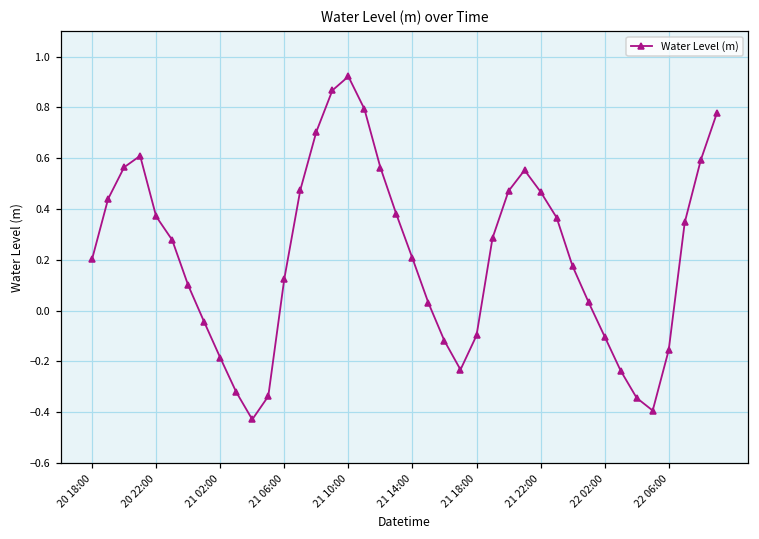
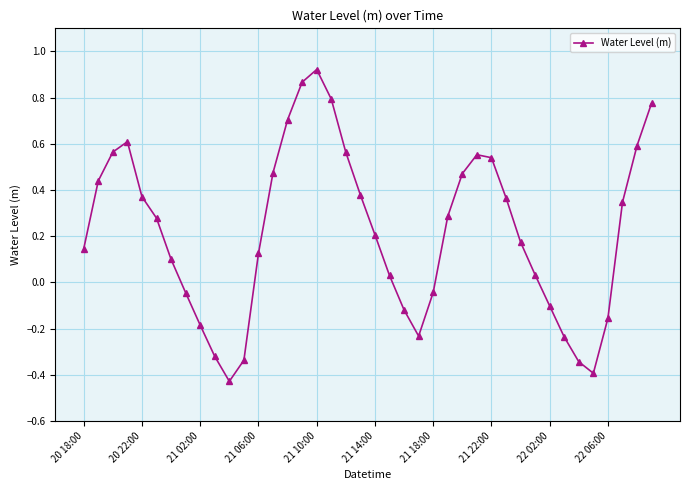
  {
-   "20 18:00": 0.20,
+   "20 18:00": 0.15,
    "20 22:00": 0.37,
    "21 02:00": -0.19,
    "21 06:00": 0.13,
    "21 10:00": 0.92,
    "21 14:00": 0.21,
-   "21 18:00": -0.10,
-   "21 22:00": 0.47,
+   "21 18:00": -0.04,
+   "21 22:00": 0.54,
    "22 02:00": -0.10,
    "22 06:00": -0.16
  }
